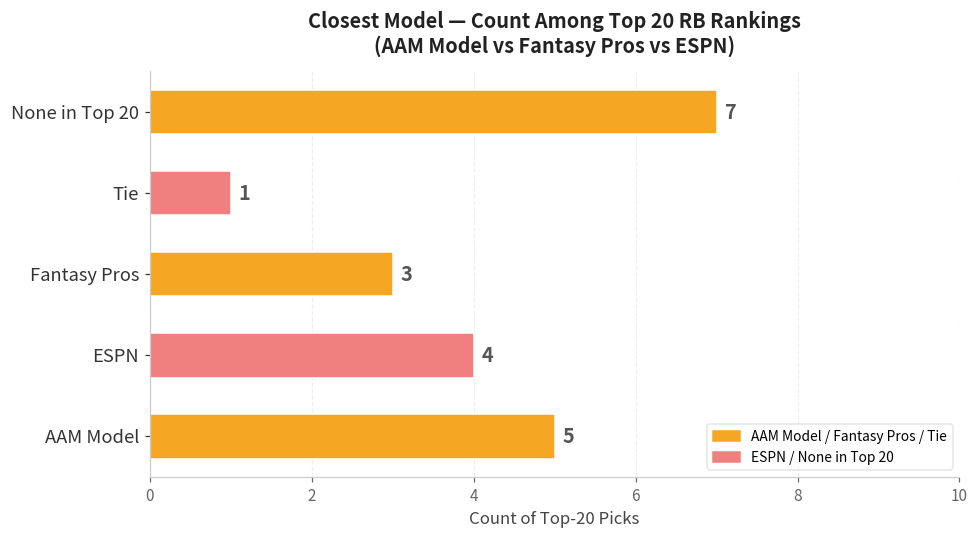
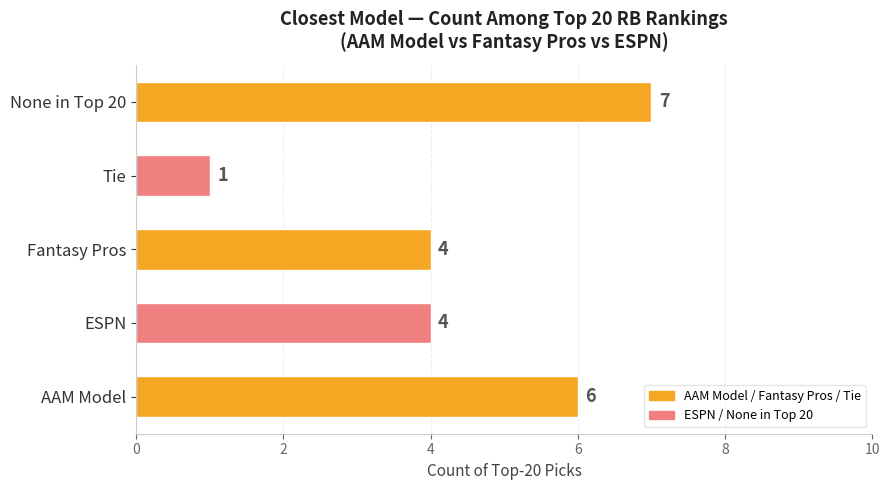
  {
    "None in Top 20": 7,
    "Tie": 1,
-   "Fantasy Pros": 3,
+   "Fantasy Pros": 4,
    "ESPN": 4,
-   "AAM Model": 5
+   "AAM Model": 6
  }
